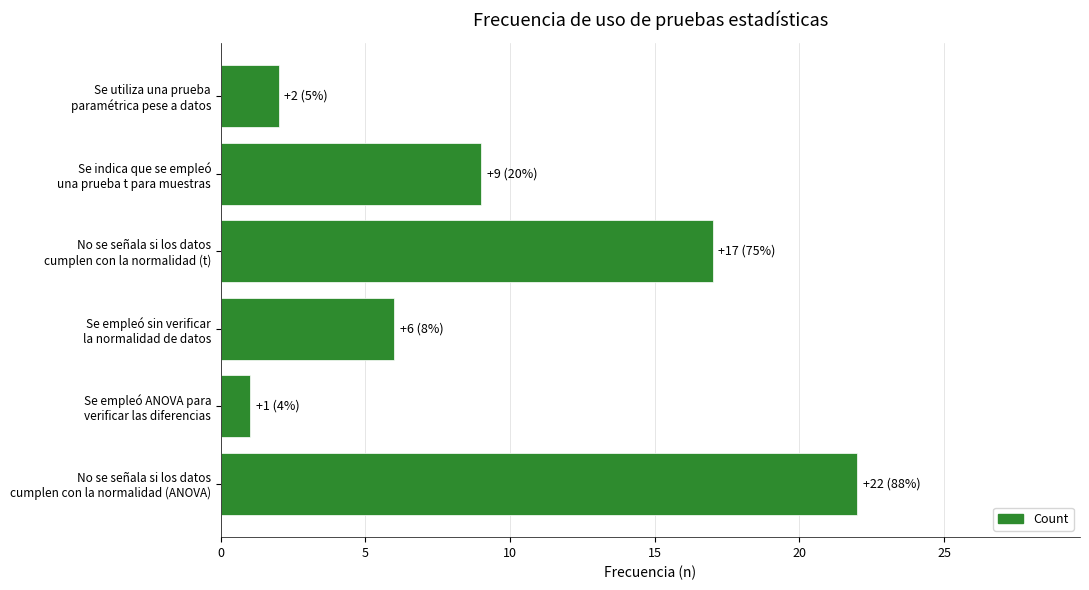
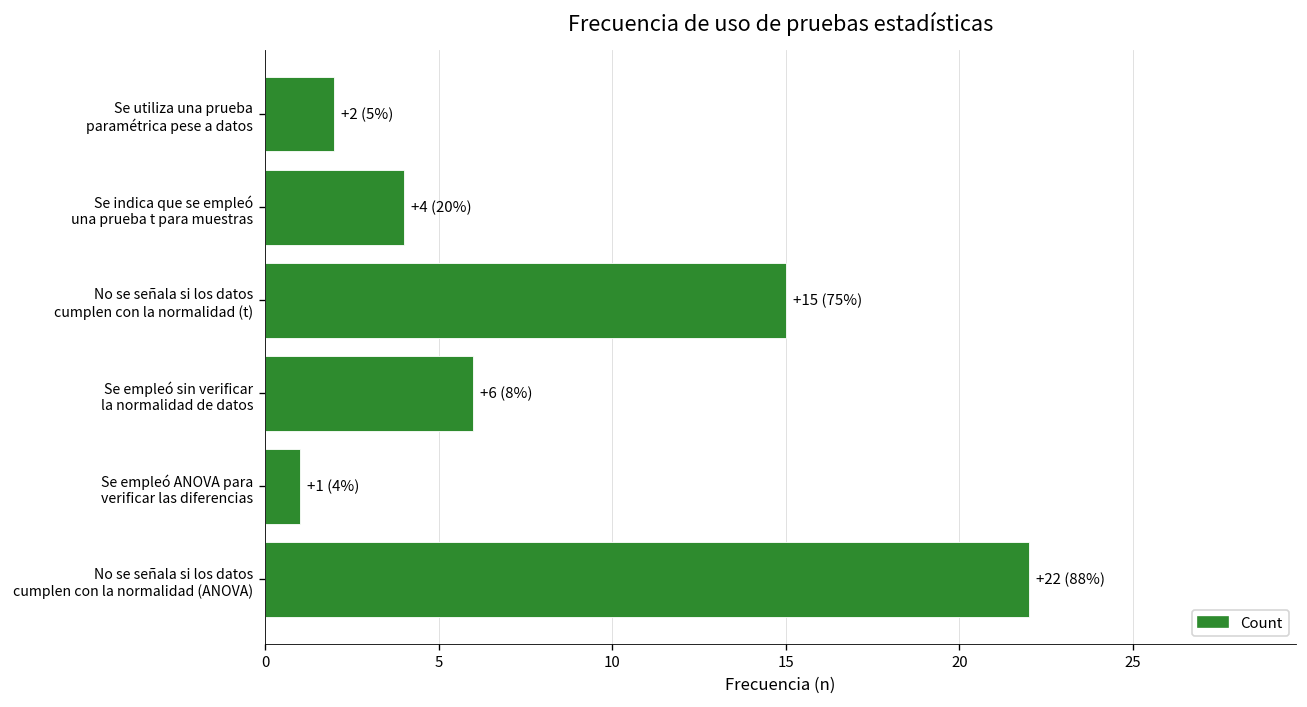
  {
    "Se utiliza una prueba paramétrica pese a datos": "+2",
-   "Se indica que se empleó una prueba t para muestras": "+9",
-   "No se señala si los datos cumplen con la normalidad (t)": "+17",
+   "Se indica que se empleó una prueba t para muestras": "+4",
+   "No se señala si los datos cumplen con la normalidad (t)": "+15",
    "Se empleó sin verificar la normalidad de datos": "+6",
    "Se empleó ANOVA para verificar las diferencias": "+1",
    "No se señala si los datos cumplen con la normalidad (ANOVA)": "+22"
  }
